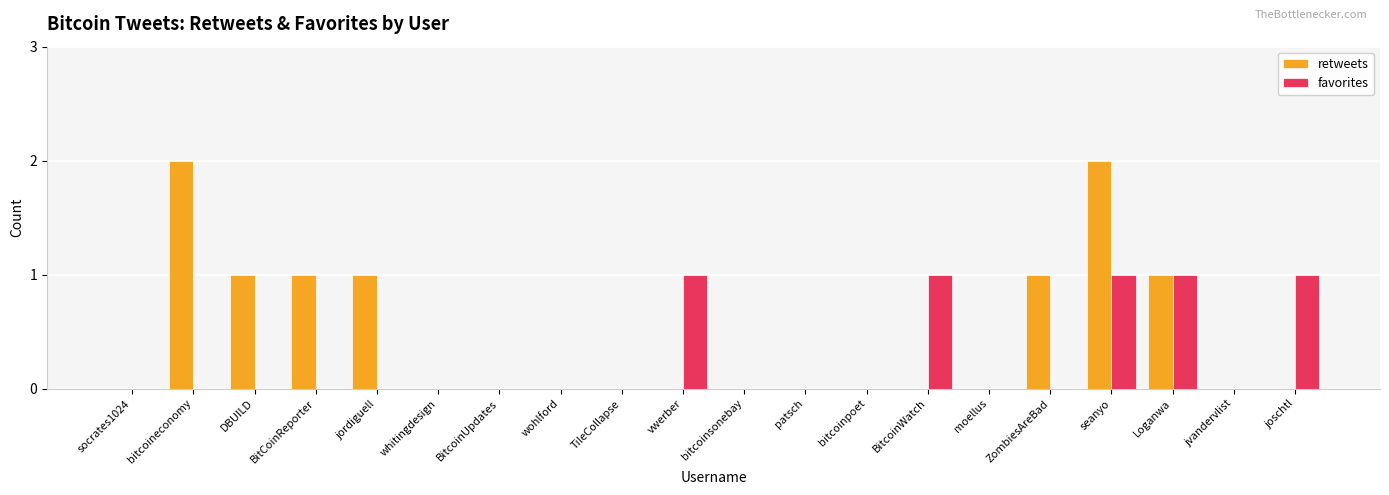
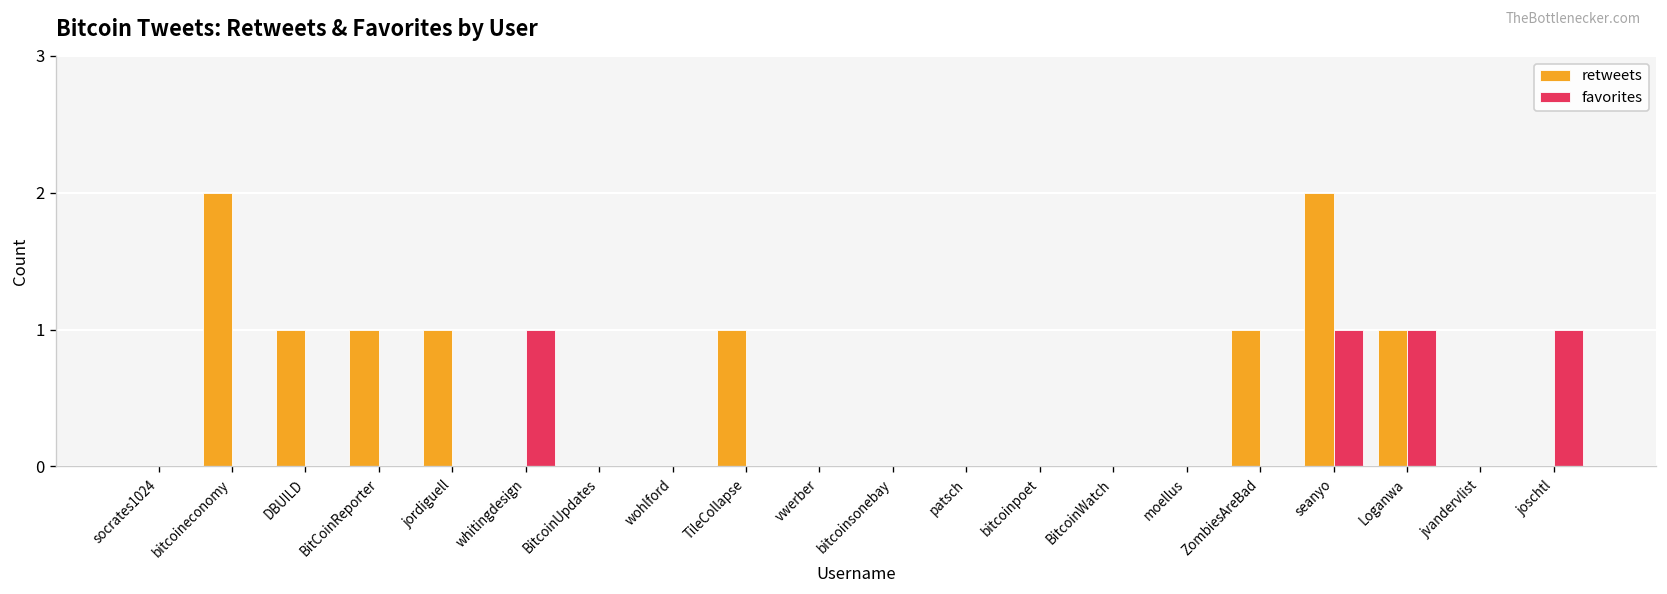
  {
    "retweets": {
      "socrates1024": 0,
      "bitcoineconomy": 2,
      "DBUILD": 1,
      "BitCoinReporter": 1,
      "jordiguell": 1,
      "whitingdesign": 0,
      "BitcoinUpdates": 0,
      "wohlford": 0,
-     "TileCollapse": 0,
+     "TileCollapse": 1,
      "vwerber": 0,
      "bitcoinsonebay": 0,
      "patsch": 0,
      "bitcoinpoet": 0,
      "BitcoinWatch": 0,
      "moellus": 0,
      "ZombiesAreBad": 1,
      "seanyo": 2,
      "Loganwa": 1,
      "jvandervlist": 0,
      "joschtl": 0
    },
    "favorites": {
      "socrates1024": 0,
      "bitcoineconomy": 0,
      "DBUILD": 0,
      "BitCoinReporter": 0,
      "jordiguell": 0,
-     "whitingdesign": 0,
+     "whitingdesign": 1,
      "BitcoinUpdates": 0,
      "wohlford": 0,
      "TileCollapse": 0,
-     "vwerber": 1,
+     "vwerber": 0,
      "bitcoinsonebay": 0,
      "patsch": 0,
      "bitcoinpoet": 0,
-     "BitcoinWatch": 1,
+     "BitcoinWatch": 0,
      "moellus": 0,
      "ZombiesAreBad": 0,
      "seanyo": 1,
      "Loganwa": 1,
      "jvandervlist": 0,
      "joschtl": 1
    }
  }
